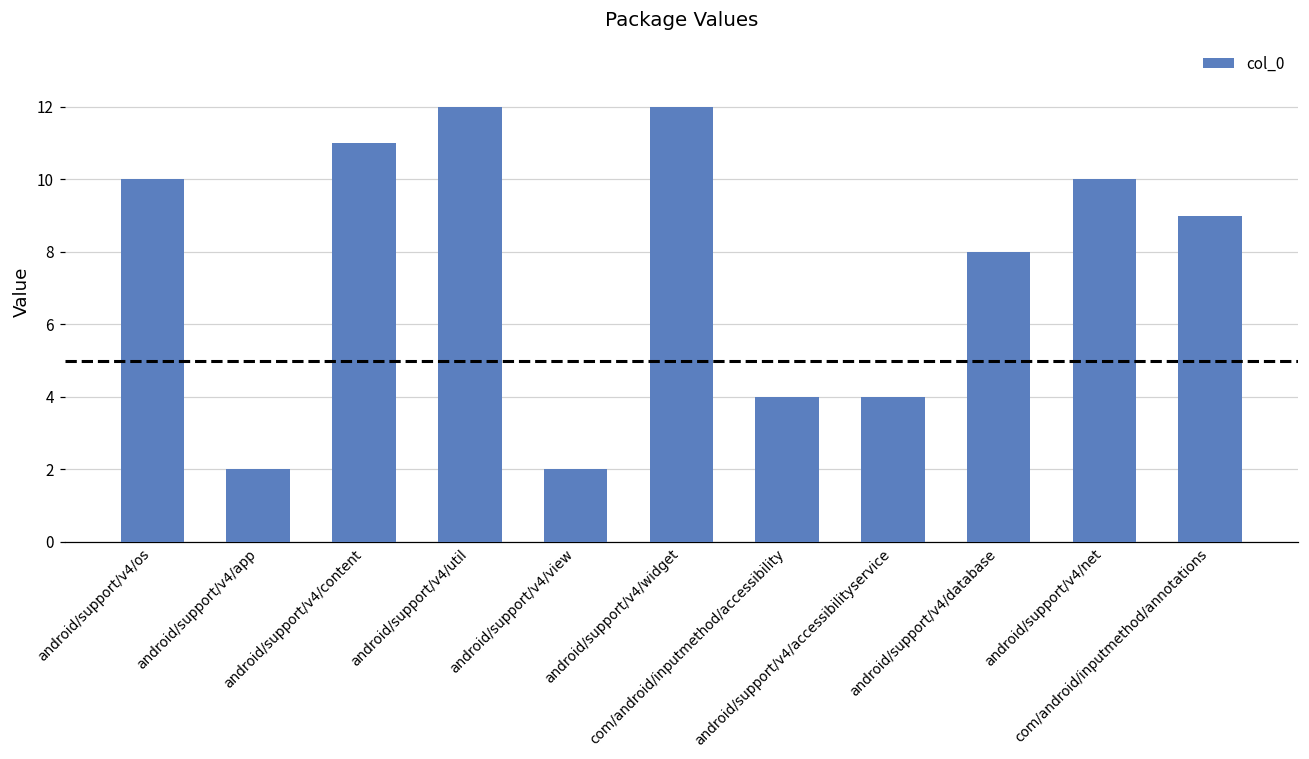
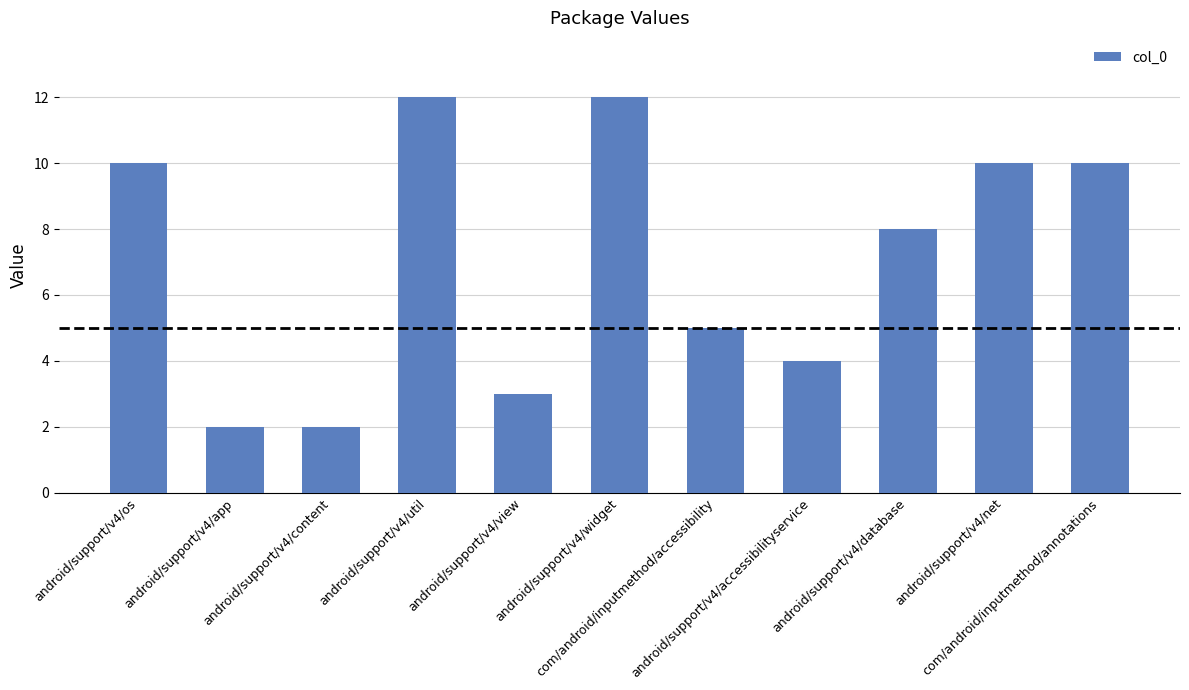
  {
    "android/support/v4/os": 10,
    "android/support/v4/app": 2,
-   "android/support/v4/content": 11,
+   "android/support/v4/content": 2,
    "android/support/v4/util": 12,
-   "android/support/v4/view": 2,
+   "android/support/v4/view": 3,
    "android/support/v4/widget": 12,
-   "com/android/inputmethod/accessibility": 4,
+   "com/android/inputmethod/accessibility": 5,
    "android/support/v4/accessibilityservice": 4,
    "android/support/v4/database": 8,
    "android/support/v4/net": 10,
-   "com/android/inputmethod/annotations": 9
+   "com/android/inputmethod/annotations": 10
  }
